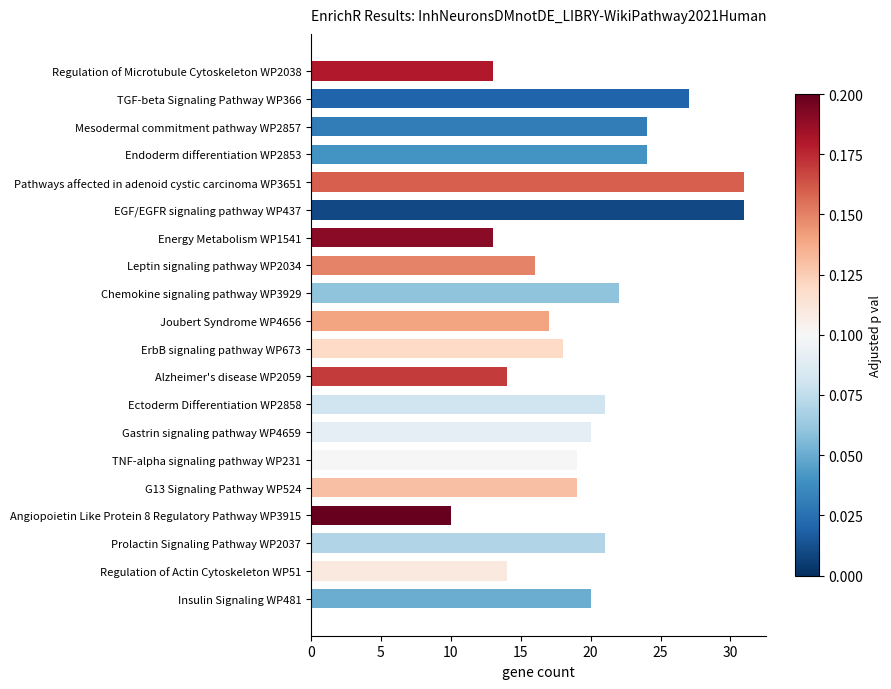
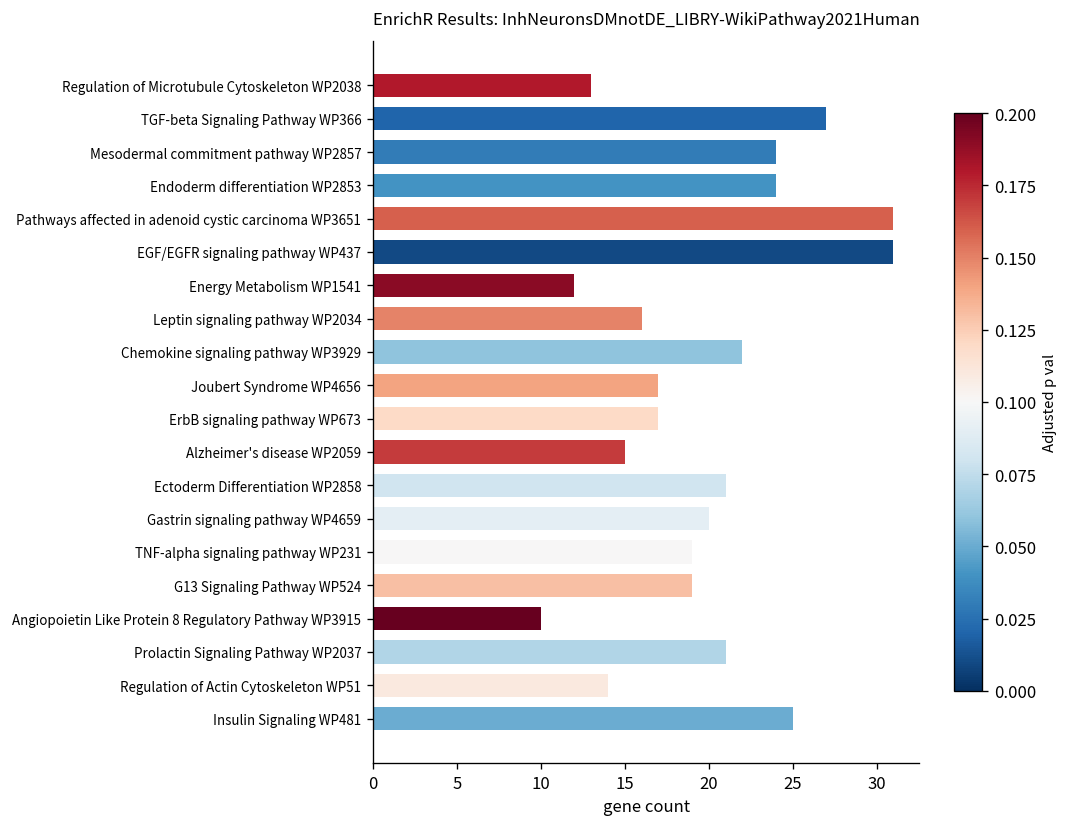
  {
    "Regulation of Microtubule Cytoskeleton WP2038": 13,
    "TGF-beta Signaling Pathway WP366": 27,
    "Mesodermal commitment pathway WP2857": 24,
    "Endoderm differentiation WP2853": 24,
    "Pathways affected in adenoid cystic carcinoma WP3651": 31,
    "EGF/EGFR signaling pathway WP437": 31,
-   "Energy Metabolism WP1541": 13,
+   "Energy Metabolism WP1541": 12,
    "Leptin signaling pathway WP2034": 16,
    "Chemokine signaling pathway WP3929": 22,
    "Joubert Syndrome WP4656": 17,
-   "ErbB signaling pathway WP673": 18,
-   "Alzheimer's disease WP2059": 14,
+   "ErbB signaling pathway WP673": 17,
+   "Alzheimer's disease WP2059": 15,
    "Ectoderm Differentiation WP2858": 21,
    "Gastrin signaling pathway WP4659": 20,
    "TNF-alpha signaling pathway WP231": 19,
    "G13 Signaling Pathway WP524": 19,
    "Angiopoietin Like Protein 8 Regulatory Pathway WP3915": 10,
    "Prolactin Signaling Pathway WP2037": 21,
    "Regulation of Actin Cytoskeleton WP51": 14,
-   "Insulin Signaling WP481": 20
+   "Insulin Signaling WP481": 25
  }
